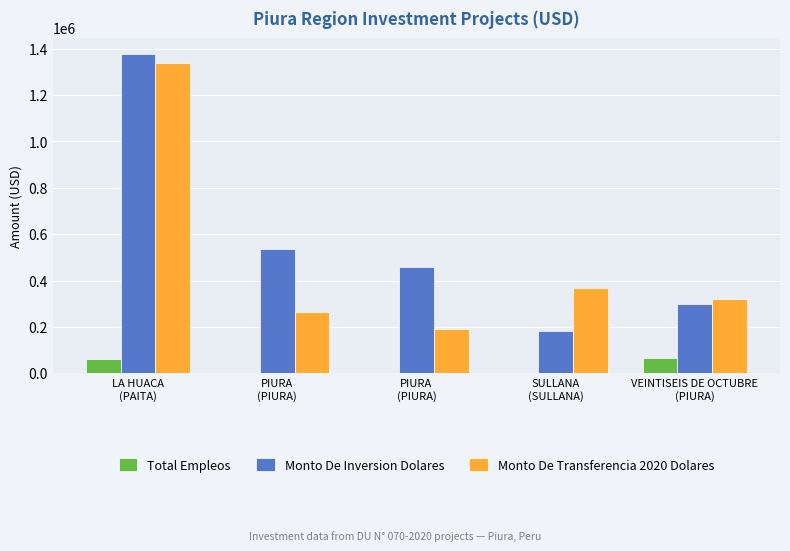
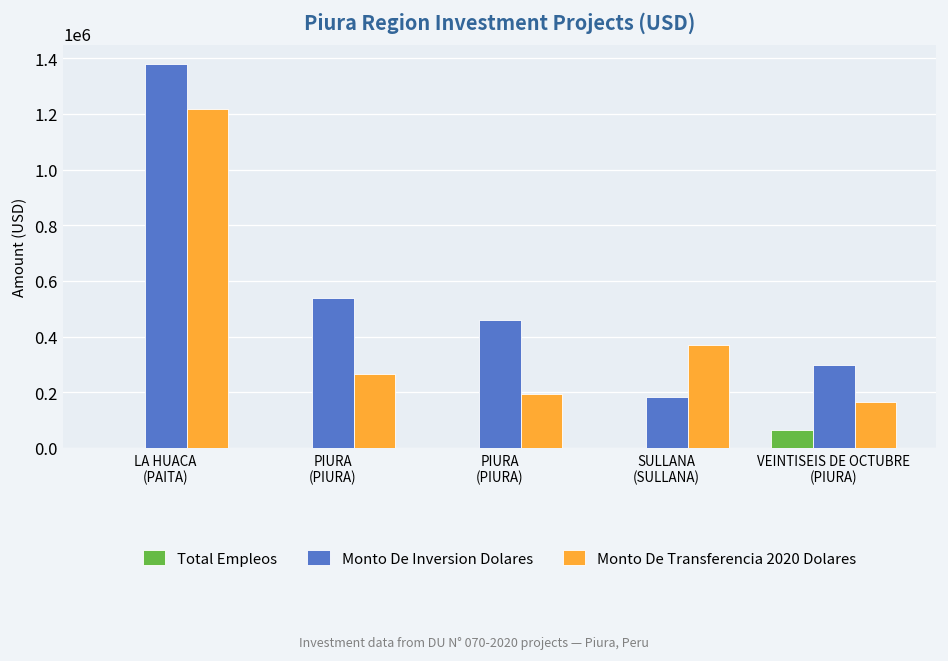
  {
    "Total Empleos": {
-     "LA HUACA (PAITA)": 60000,
+     "LA HUACA (PAITA)": 0,
      "VEINTISEIS DE OCTUBRE (PIURA)": 70000
    },
    "Monto De Inversion Dolares": {
      "LA HUACA (PAITA)": 1380000,
      "SULLANA (SULLANA)": 180000,
      "VEINTISEIS DE OCTUBRE (PIURA)": 300000
    },
    "Monto De Transferencia 2020 Dolares": {
-     "LA HUACA (PAITA)": 1340000,
+     "LA HUACA (PAITA)": 1220000,
      "SULLANA (SULLANA)": 370000,
-     "VEINTISEIS DE OCTUBRE (PIURA)": 320000
+     "VEINTISEIS DE OCTUBRE (PIURA)": 170000
    }
  }
